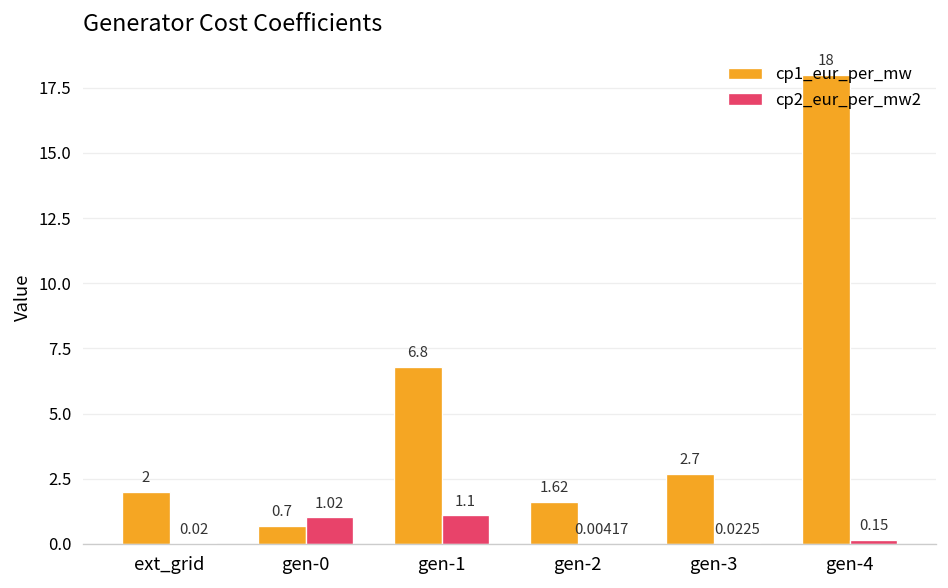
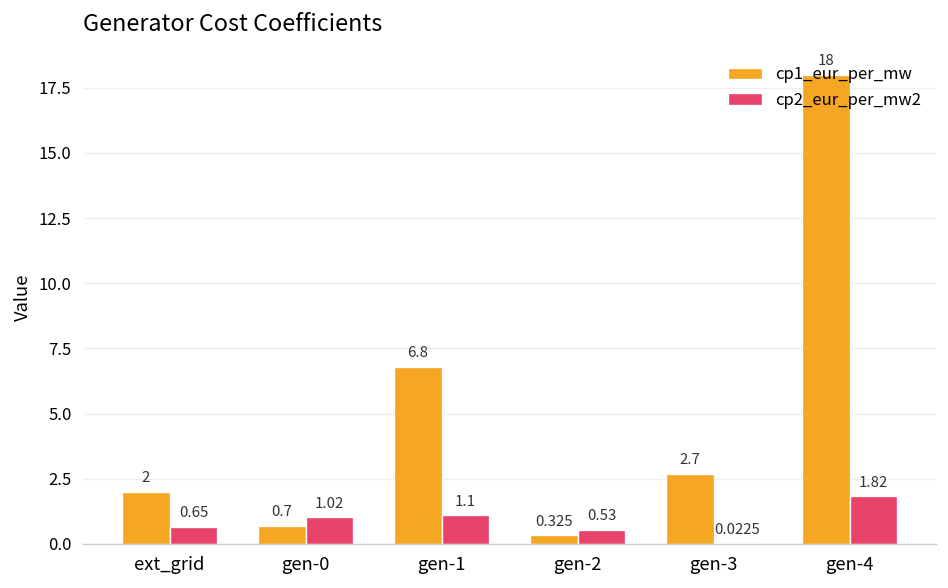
  {
    "cp1_eur_per_mw": {
      "ext_grid": 2,
      "gen-0": 0.7,
      "gen-1": 6.8,
-     "gen-2": 1.62,
+     "gen-2": 0.325,
      "gen-3": 2.7,
      "gen-4": 18
    },
    "cp2_eur_per_mw2": {
-     "ext_grid": 0.02,
+     "ext_grid": 0.65,
      "gen-0": 1.02,
      "gen-1": 1.1,
-     "gen-2": 0.00417,
+     "gen-2": 0.53,
      "gen-3": 0.0225,
-     "gen-4": 0.15
+     "gen-4": 1.82
    }
  }
